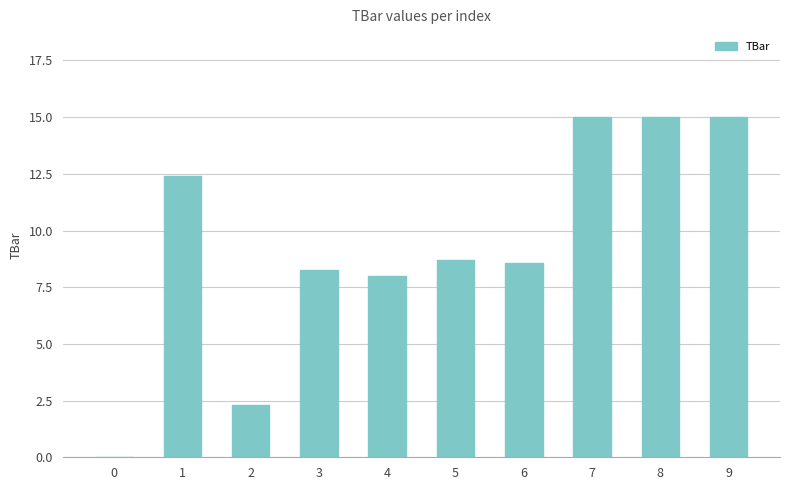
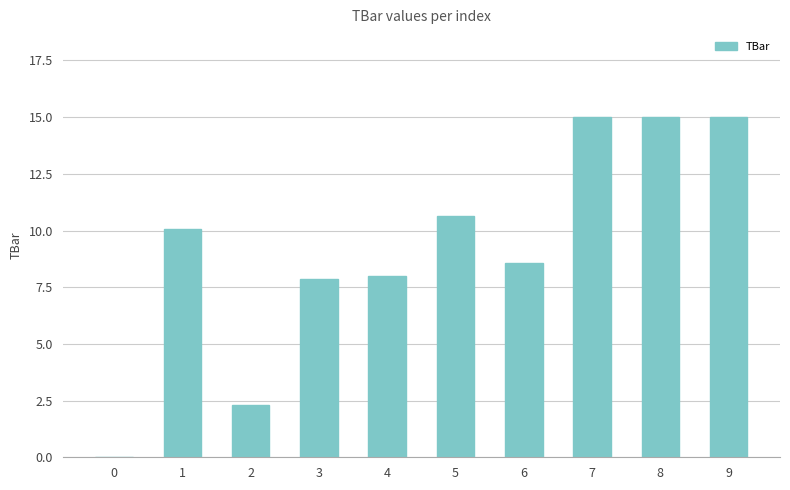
  {
    "0": 0.0,
-   "1": 12.4,
+   "1": 10.1,
    "2": 2.3,
-   "3": 8.3,
+   "3": 7.8,
    "4": 8.0,
-   "5": 8.7,
+   "5": 10.7,
    "6": 8.6,
    "7": 15.0,
    "8": 15.0,
    "9": 15.0
  }
